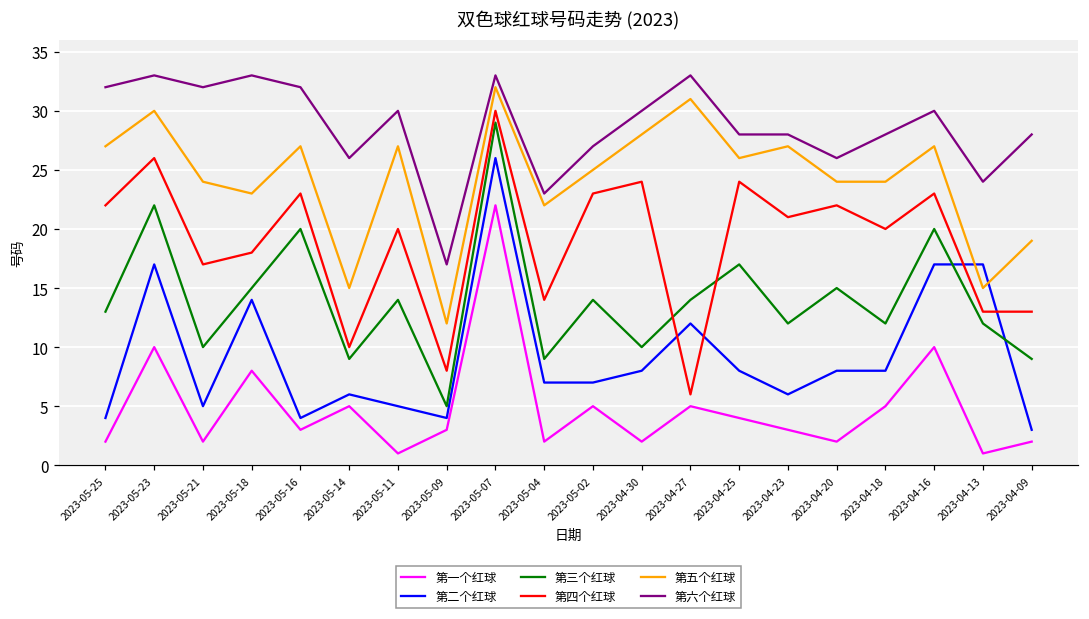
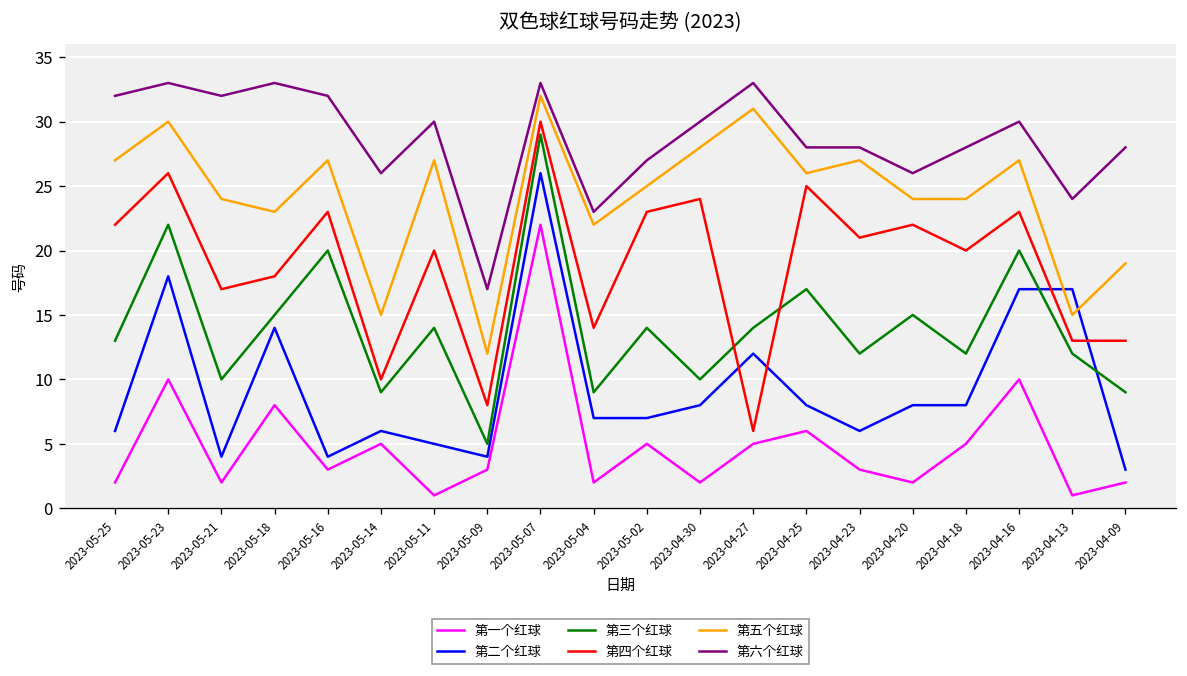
  {
    "第一个红球": {
      "2023-05-25": 2,
      "2023-05-23": 10,
      "2023-05-21": 2,
      "2023-05-18": 8,
      "2023-05-16": 3,
      "2023-05-14": 5,
      "2023-05-11": 1,
      "2023-05-09": 3,
      "2023-05-07": 22,
      "2023-05-04": 2,
      "2023-05-02": 5,
      "2023-04-30": 2,
      "2023-04-27": 5,
-     "2023-04-25": 4,
+     "2023-04-25": 6,
      "2023-04-23": 3,
      "2023-04-20": 2,
      "2023-04-18": 5,
      "2023-04-16": 10,
      "2023-04-13": 1,
      "2023-04-09": 2
    },
    "第二个红球": {
-     "2023-05-25": 4,
-     "2023-05-23": 17,
-     "2023-05-21": 5,
+     "2023-05-25": 6,
+     "2023-05-23": 18,
+     "2023-05-21": 4,
      "2023-05-18": 14,
      "2023-05-16": 4,
      "2023-05-14": 6,
      "2023-05-11": 5,
      "2023-05-09": 4,
      "2023-05-07": 26,
      "2023-05-04": 7,
      "2023-05-02": 7,
      "2023-04-30": 8,
      "2023-04-27": 12,
      "2023-04-25": 8,
      "2023-04-23": 6,
      "2023-04-20": 8,
      "2023-04-18": 8,
      "2023-04-16": 17,
      "2023-04-13": 17,
      "2023-04-09": 3
    },
    "第三个红球": {
      "2023-05-25": 13,
      "2023-05-23": 22,
      "2023-05-21": 10,
      "2023-05-18": 15,
      "2023-05-16": 20,
      "2023-05-14": 9,
      "2023-05-11": 14,
      "2023-05-09": 5,
      "2023-05-07": 29,
      "2023-05-04": 9,
      "2023-05-02": 14,
      "2023-04-30": 10,
      "2023-04-27": 14,
      "2023-04-25": 17,
      "2023-04-23": 12,
      "2023-04-20": 15,
      "2023-04-18": 12,
      "2023-04-16": 20,
      "2023-04-13": 12,
      "2023-04-09": 9
    },
    "第四个红球": {
      "2023-05-25": 22,
      "2023-05-23": 26,
      "2023-05-21": 17,
      "2023-05-18": 18,
      "2023-05-16": 23,
      "2023-05-14": 10,
      "2023-05-11": 20,
      "2023-05-09": 8,
      "2023-05-07": 30,
      "2023-05-04": 14,
      "2023-05-02": 23,
      "2023-04-30": 24,
      "2023-04-27": 6,
-     "2023-04-25": 24,
+     "2023-04-25": 25,
      "2023-04-23": 21,
      "2023-04-20": 22,
      "2023-04-18": 20,
      "2023-04-16": 23,
      "2023-04-13": 13,
      "2023-04-09": 13
    },
    "第五个红球": {
      "2023-05-25": 27,
      "2023-05-23": 30,
      "2023-05-21": 24,
      "2023-05-18": 23,
      "2023-05-16": 27,
      "2023-05-14": 15,
      "2023-05-11": 27,
      "2023-05-09": 12,
      "2023-05-07": 32,
      "2023-05-04": 22,
      "2023-05-02": 25,
      "2023-04-30": 28,
      "2023-04-27": 31,
      "2023-04-25": 26,
      "2023-04-23": 27,
      "2023-04-20": 24,
      "2023-04-18": 24,
      "2023-04-16": 27,
      "2023-04-13": 15,
      "2023-04-09": 19
    },
    "第六个红球": {
      "2023-05-25": 32,
      "2023-05-23": 33,
      "2023-05-21": 32,
      "2023-05-18": 33,
      "2023-05-16": 32,
      "2023-05-14": 26,
      "2023-05-11": 30,
      "2023-05-09": 17,
      "2023-05-07": 33,
      "2023-05-04": 23,
      "2023-05-02": 27,
      "2023-04-30": 30,
      "2023-04-27": 33,
      "2023-04-25": 28,
      "2023-04-23": 28,
      "2023-04-20": 26,
      "2023-04-18": 28,
      "2023-04-16": 30,
      "2023-04-13": 24,
      "2023-04-09": 28
    }
  }
